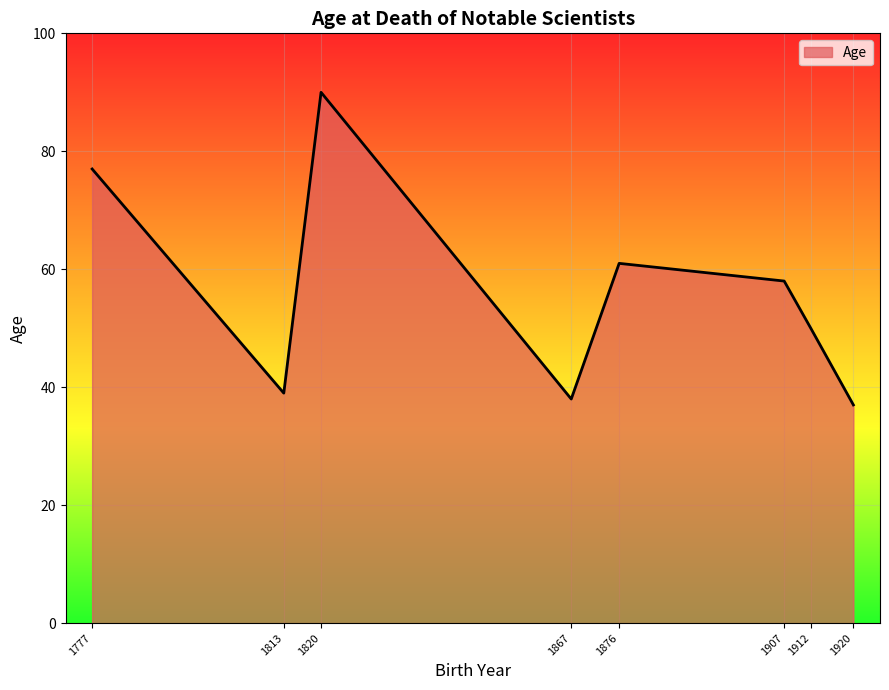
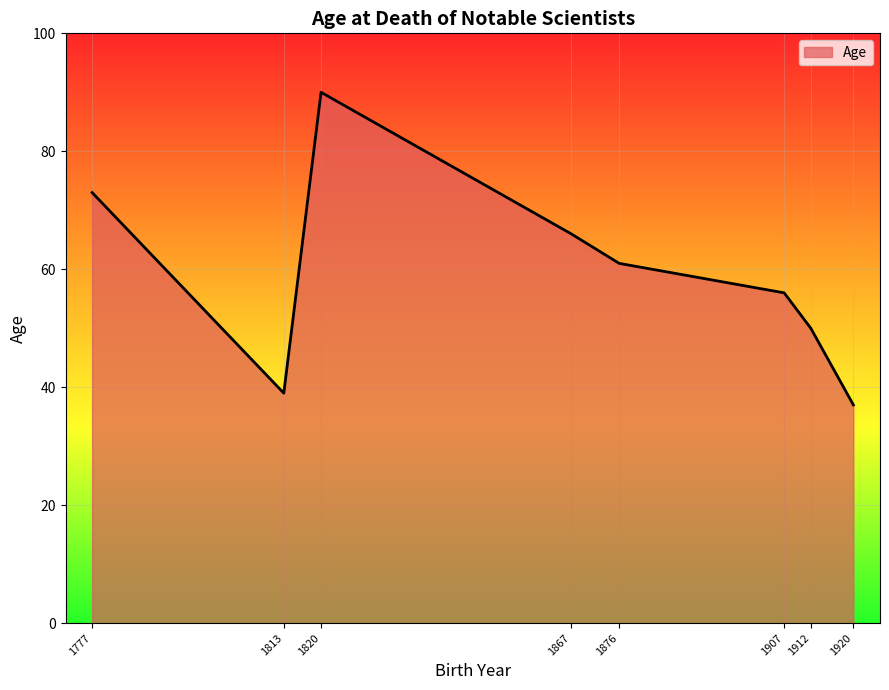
  {
-   "1777": 77,
+   "1777": 73,
    "1813": 39,
    "1820": 90,
-   "1867": 38,
+   "1867": 66,
    "1876": 61,
-   "1907": 58,
+   "1907": 56,
    "1912": 50,
    "1920": 37
  }
